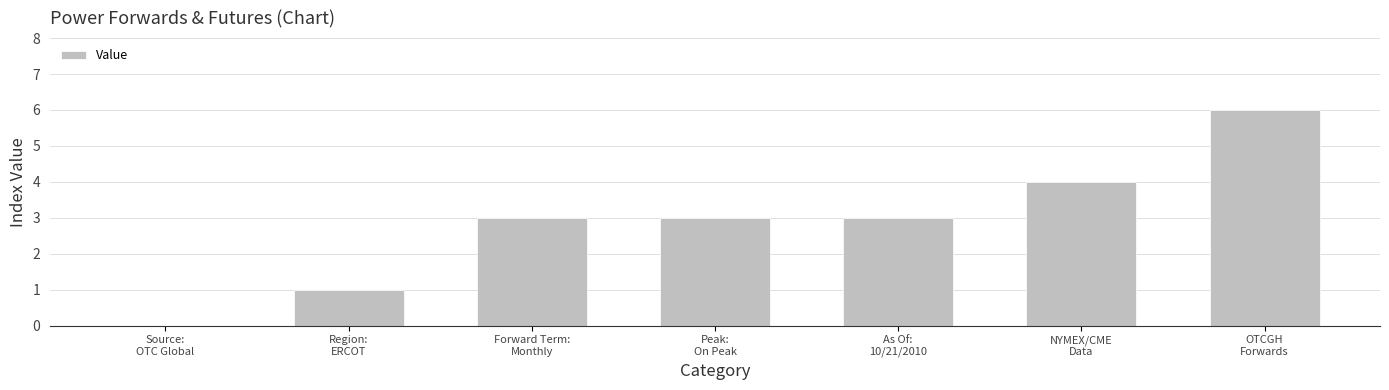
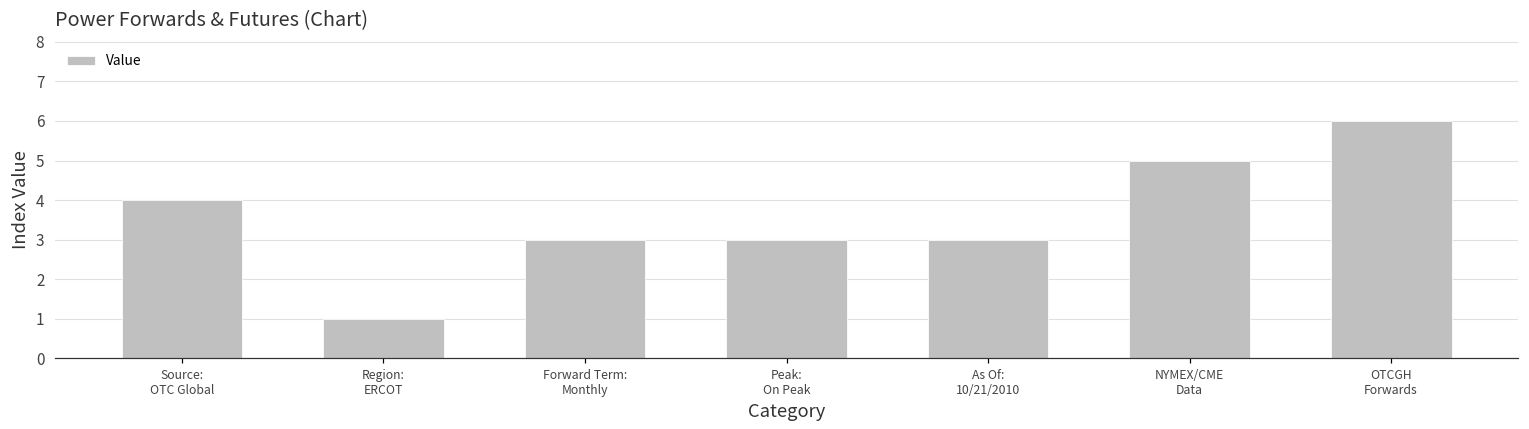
  {
-   "Source: OTC Global": 0,
+   "Source: OTC Global": 4,
    "Region: ERCOT": 1,
    "Forward Term: Monthly": 3,
    "Peak: On Peak": 3,
    "As Of: 10/21/2010": 3,
-   "NYMEX/CME Data": 4,
+   "NYMEX/CME Data": 5,
    "OTCGH Forwards": 6
  }
